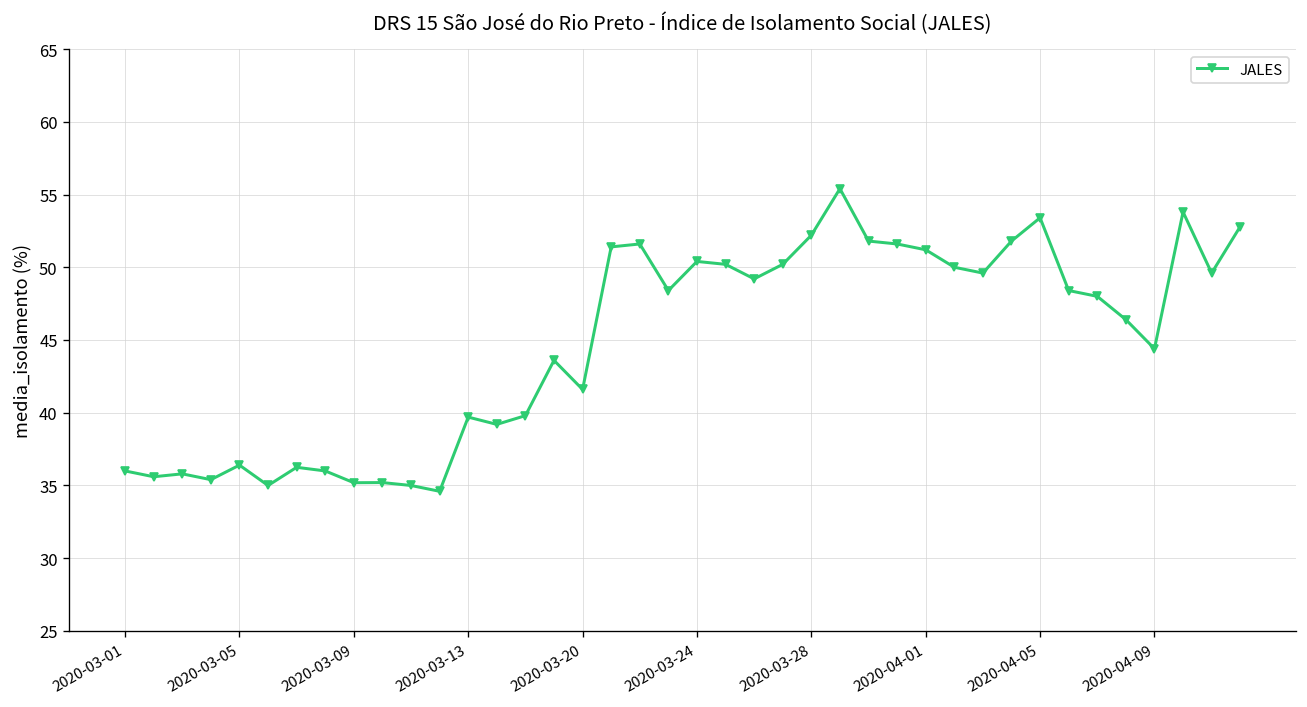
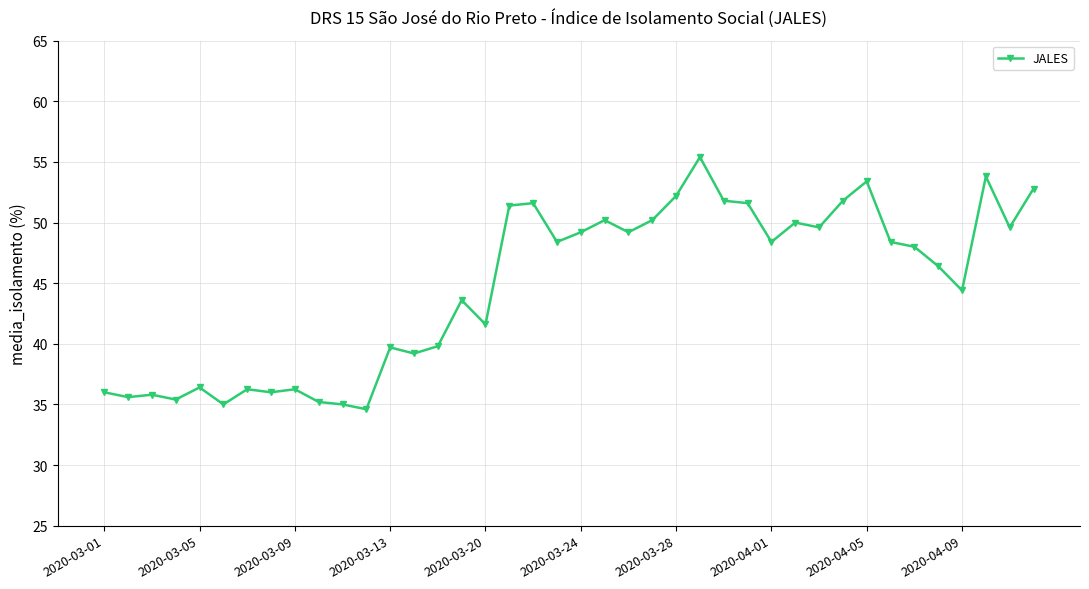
  {
    "2020-03-01": 36.0,
    "2020-03-05": 36.4,
-   "2020-03-09": 35.2,
+   "2020-03-09": 36.3,
    "2020-03-13": 39.7,
    "2020-03-20": 41.6,
-   "2020-03-24": 50.4,
+   "2020-03-24": 49.2,
    "2020-03-28": 52.2,
-   "2020-04-01": 51.2,
+   "2020-04-01": 48.4,
    "2020-04-05": 53.4,
    "2020-04-09": 44.4
  }
